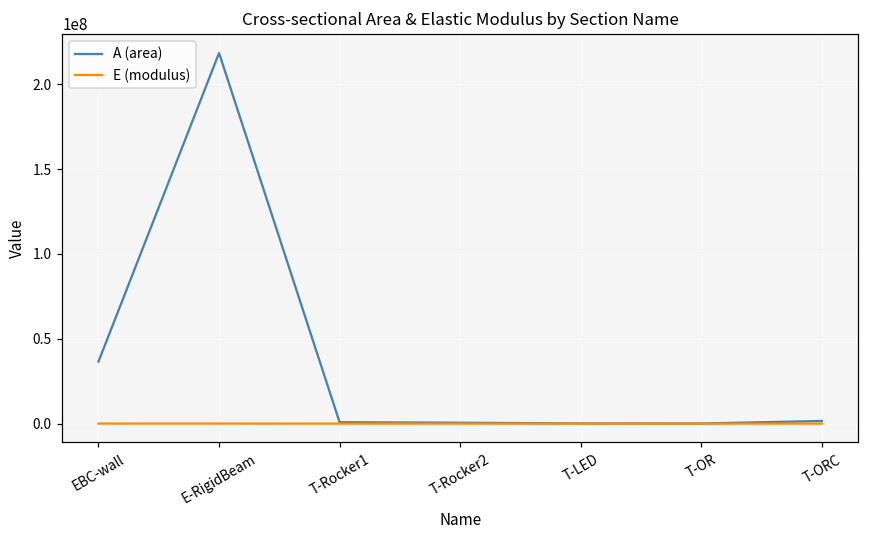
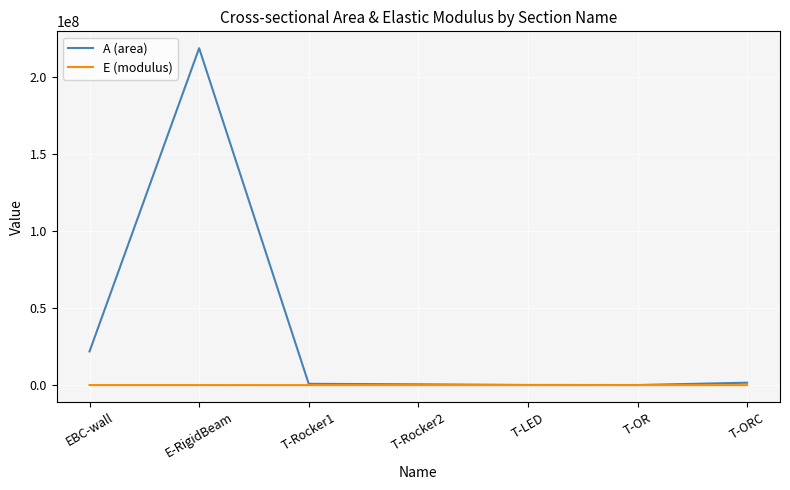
  {
    "A (area)": {
-     "EBC-wall": 37000000,
+     "EBC-wall": 22000000,
      "E-RigidBeam": 218000000
    },
    "E (modulus)": {
      "EBC-wall": 0,
      "E-RigidBeam": 0
    }
  }
